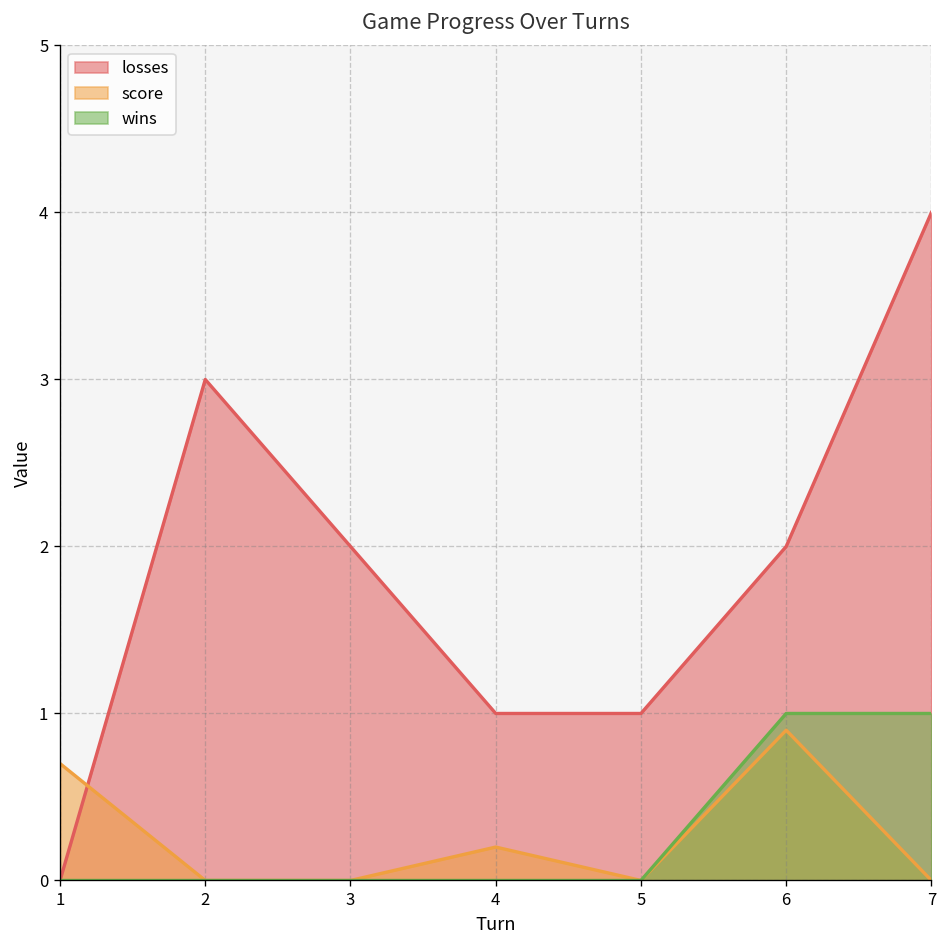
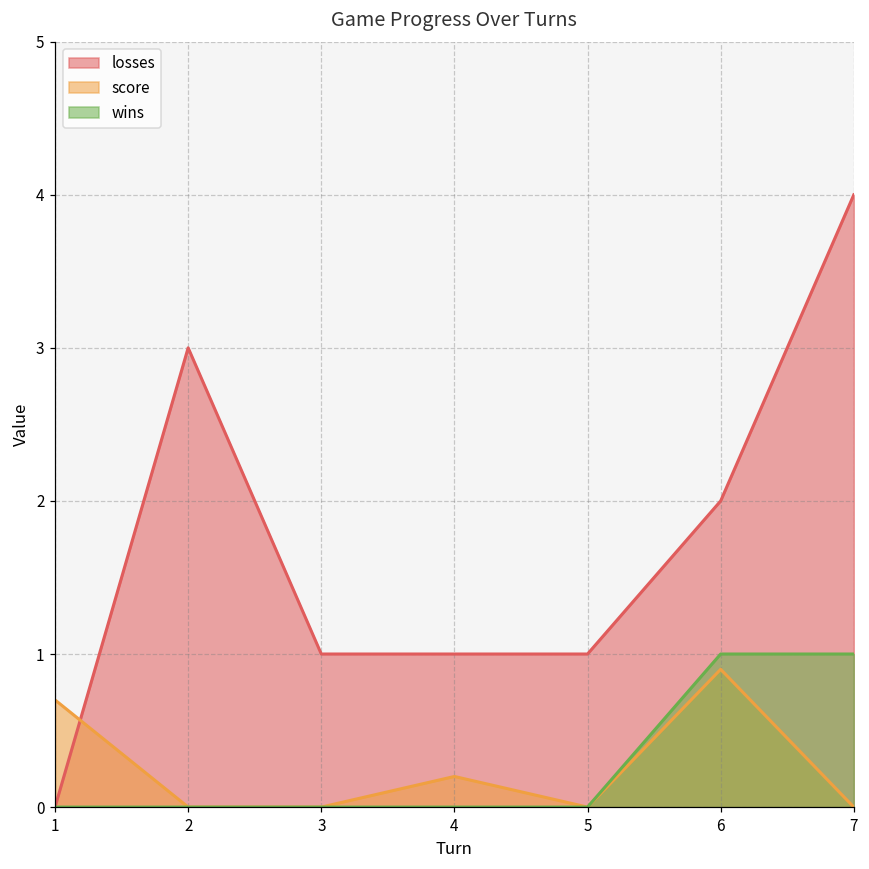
  {
    "losses": {
      "2": 3,
-     "3": 2,
+     "3": 1,
      "4": 1,
      "5": 1,
      "6": 2,
      "7": 4
    },
    "score": {
      "1": 0.70,
      "4": 0.20,
      "6": 0.90,
      "7": 0
    },
    "wins": {
      "4": 0,
      "6": 1,
      "7": 1
    }
  }
